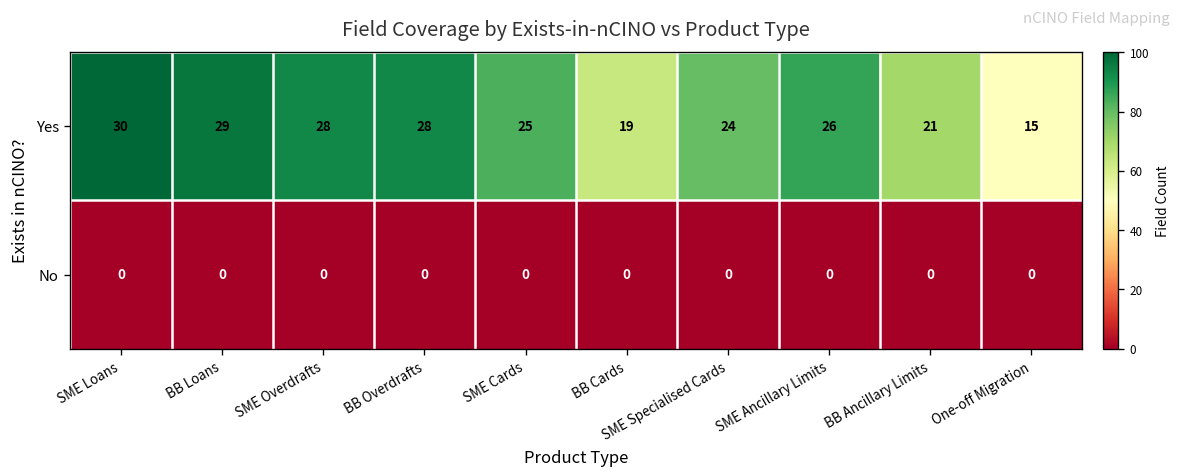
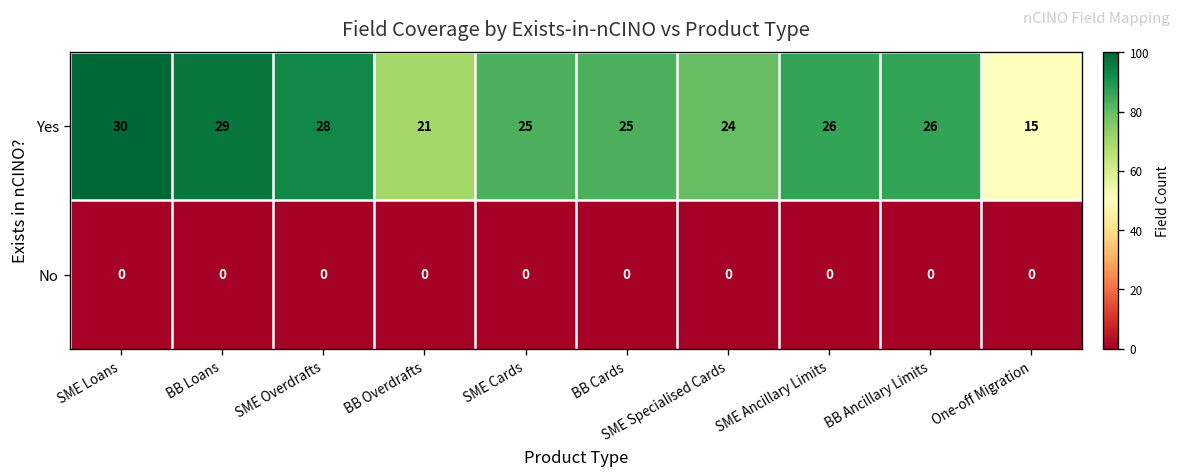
  {
    "Yes": {
      "SME Loans": 30,
      "BB Loans": 29,
      "SME Overdrafts": 28,
-     "BB Overdrafts": 28,
+     "BB Overdrafts": 21,
      "SME Cards": 25,
-     "BB Cards": 19,
+     "BB Cards": 25,
      "SME Specialised Cards": 24,
      "SME Ancillary Limits": 26,
-     "BB Ancillary Limits": 21,
+     "BB Ancillary Limits": 26,
      "One-off Migration": 15
    },
    "No": {
      "SME Loans": 0,
      "BB Loans": 0,
      "SME Overdrafts": 0,
      "BB Overdrafts": 0,
      "SME Cards": 0,
      "BB Cards": 0,
      "SME Specialised Cards": 0,
      "SME Ancillary Limits": 0,
      "BB Ancillary Limits": 0,
      "One-off Migration": 0
    }
  }
